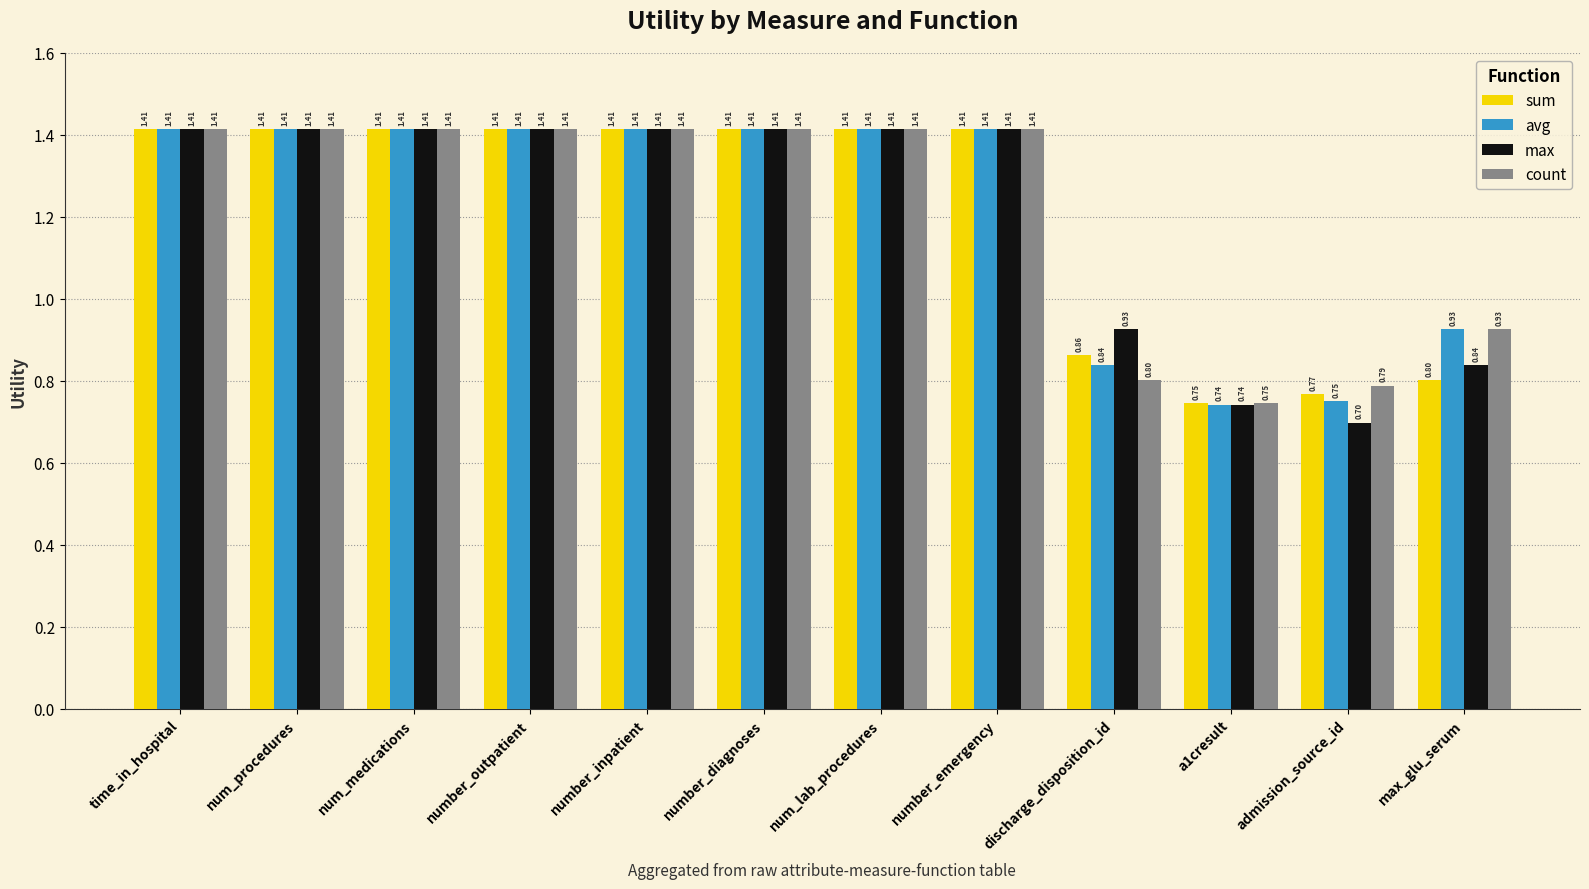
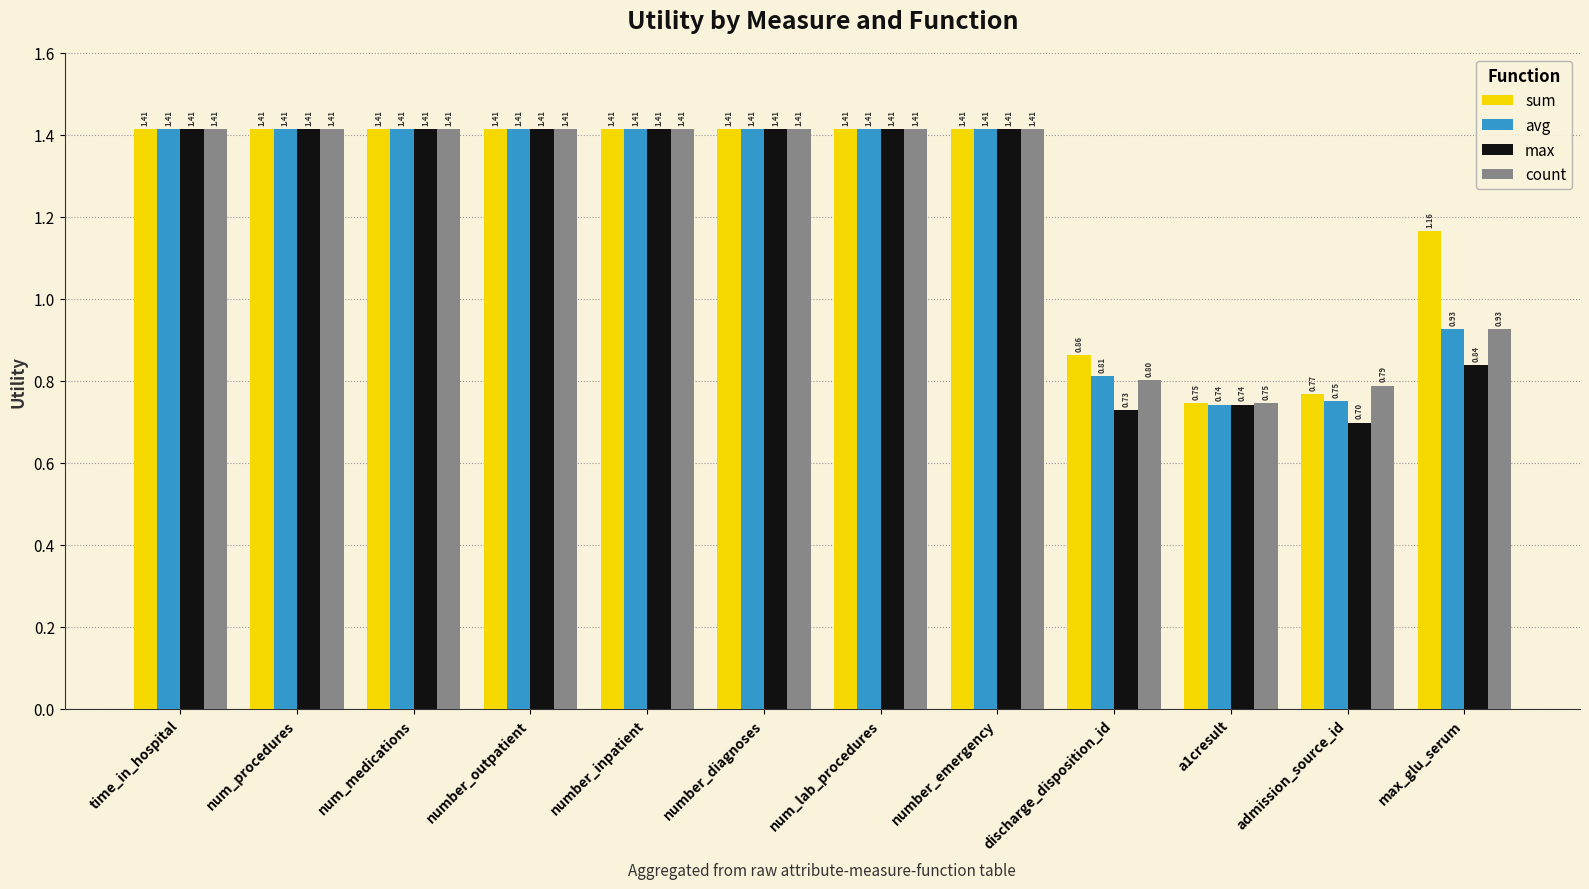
  {
    "sum": {
      "time_in_hospital": 1.41,
      "num_procedures": 1.41,
      "num_medications": 1.41,
      "number_outpatient": 1.41,
      "number_inpatient": 1.41,
      "number_diagnoses": 1.41,
      "num_lab_procedures": 1.41,
      "number_emergency": 1.41,
      "discharge_disposition_id": 0.86,
      "a1cresult": 0.75,
      "admission_source_id": 0.77,
-     "max_glu_serum": 0.80
+     "max_glu_serum": 1.16
    },
    "avg": {
      "time_in_hospital": 1.41,
      "num_procedures": 1.41,
      "num_medications": 1.41,
      "number_outpatient": 1.41,
      "number_inpatient": 1.41,
      "number_diagnoses": 1.41,
      "num_lab_procedures": 1.41,
      "number_emergency": 1.41,
-     "discharge_disposition_id": 0.84,
+     "discharge_disposition_id": 0.81,
      "a1cresult": 0.74,
      "admission_source_id": 0.75,
      "max_glu_serum": 0.93
    },
    "max": {
      "time_in_hospital": 1.41,
      "num_procedures": 1.41,
      "num_medications": 1.41,
      "number_outpatient": 1.41,
      "number_inpatient": 1.41,
      "number_diagnoses": 1.41,
      "num_lab_procedures": 1.41,
      "number_emergency": 1.41,
-     "discharge_disposition_id": 0.93,
+     "discharge_disposition_id": 0.73,
      "a1cresult": 0.74,
      "admission_source_id": 0.70,
      "max_glu_serum": 0.84
    },
    "count": {
      "time_in_hospital": 1.41,
      "num_procedures": 1.41,
      "num_medications": 1.41,
      "number_outpatient": 1.41,
      "number_inpatient": 1.41,
      "number_diagnoses": 1.41,
      "num_lab_procedures": 1.41,
      "number_emergency": 1.41,
      "discharge_disposition_id": 0.80,
      "a1cresult": 0.75,
      "admission_source_id": 0.79,
      "max_glu_serum": 0.93
    }
  }
